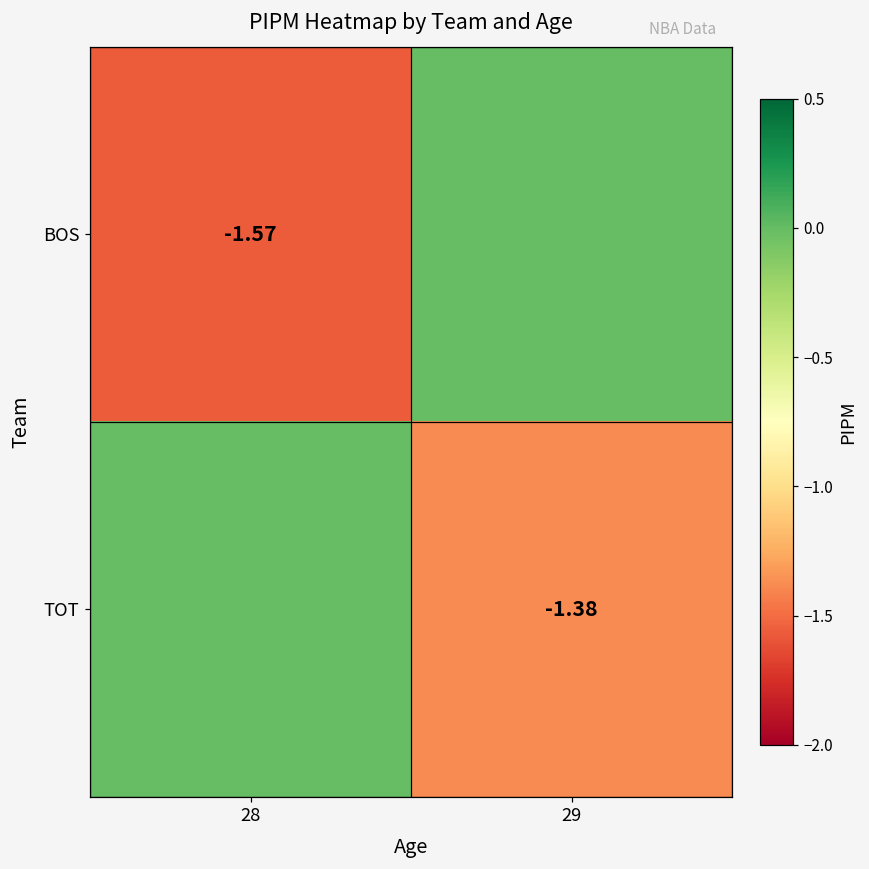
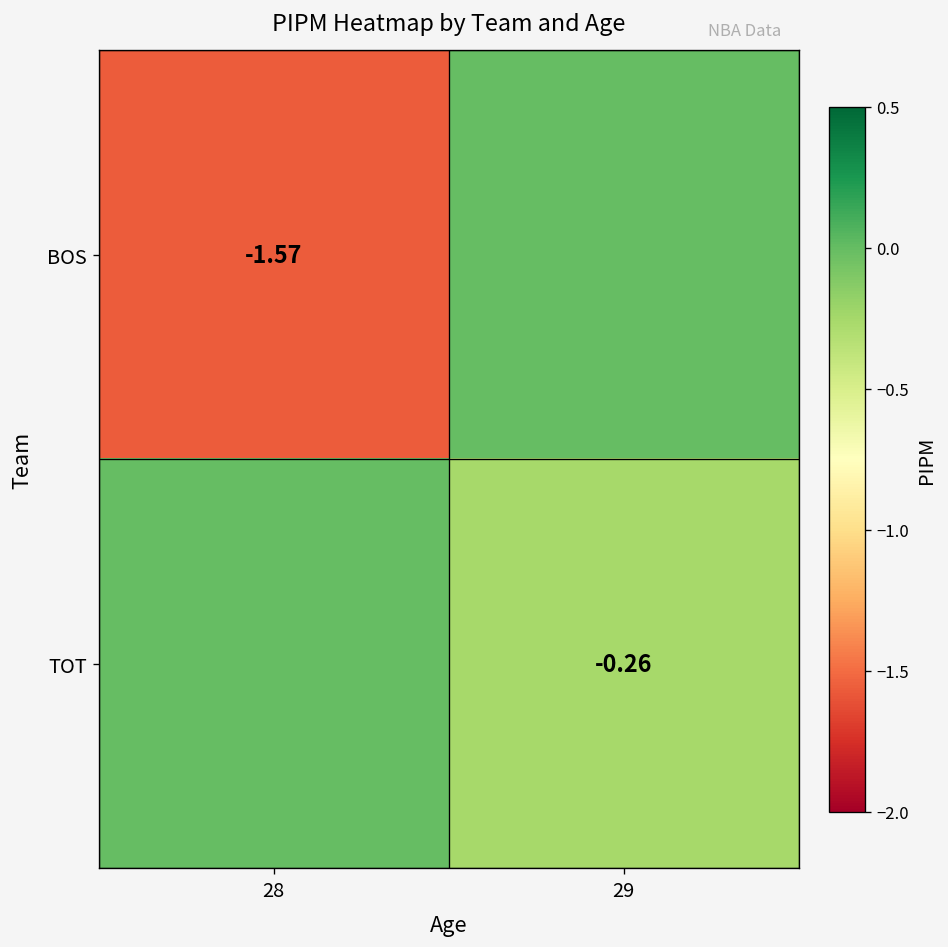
  {
    "BOS": {
      "28": -1.57
    },
    "TOT": {
-     "29": -1.38
+     "29": -0.26
    }
  }
